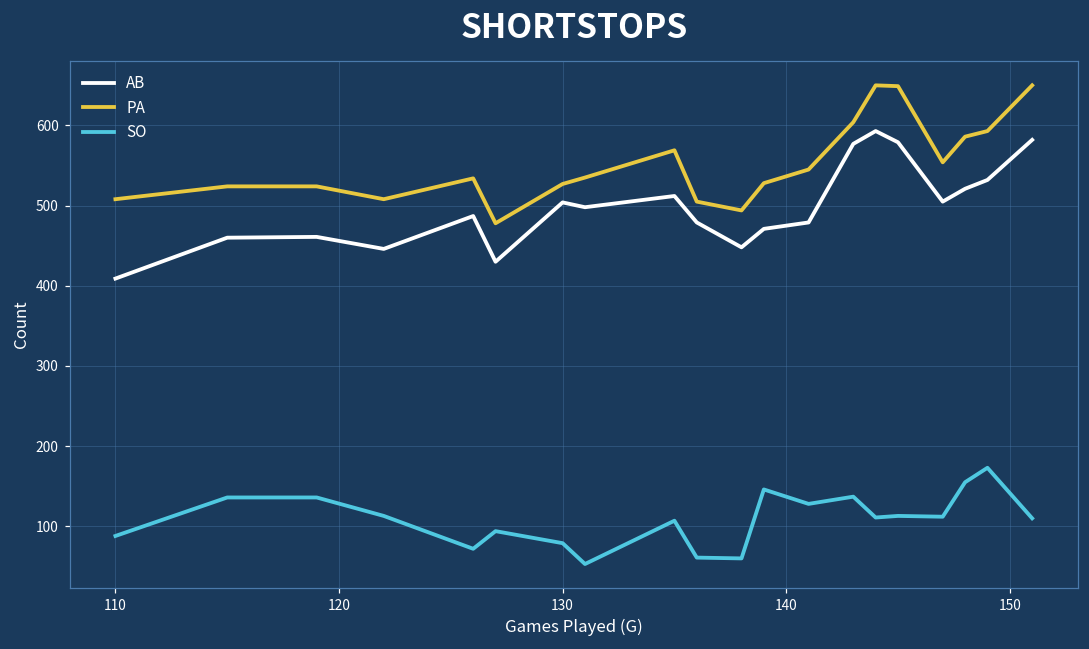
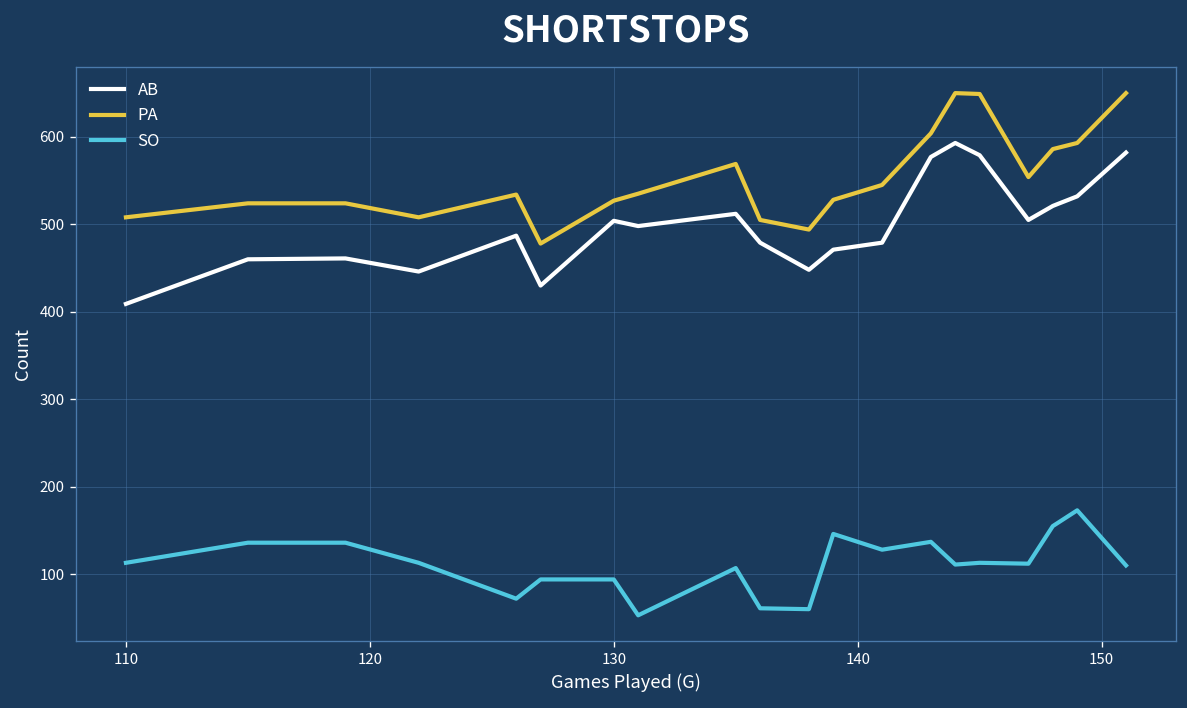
  {
    "AB": {
      "110": 410,
      "130": 500
    },
    "PA": {
      "110": 510,
      "130": 530
    },
    "SO": {
-     "110": 90,
-     "130": 80
+     "110": 110,
+     "130": 90
    }
  }
